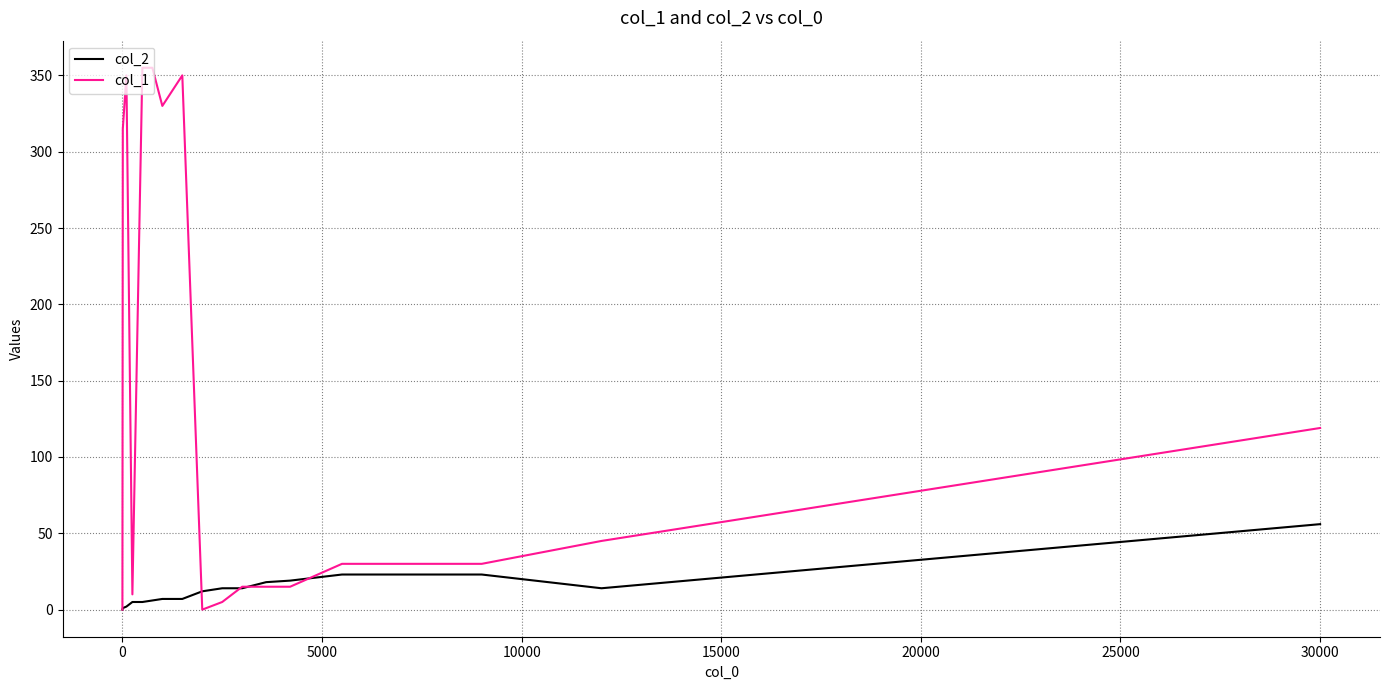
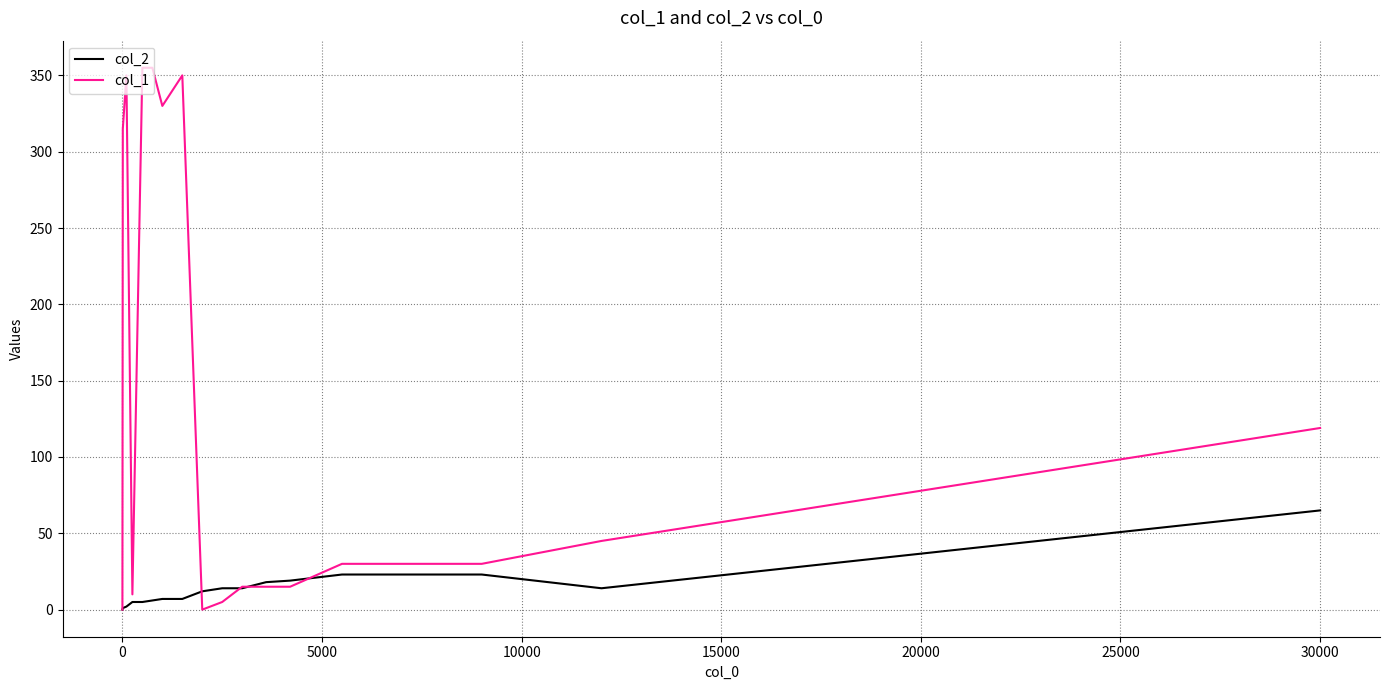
  {
    "col_2": {
-     "30000": 56
+     "30000": 65
    },
    "col_1": {
      "30000": 119
    }
  }
